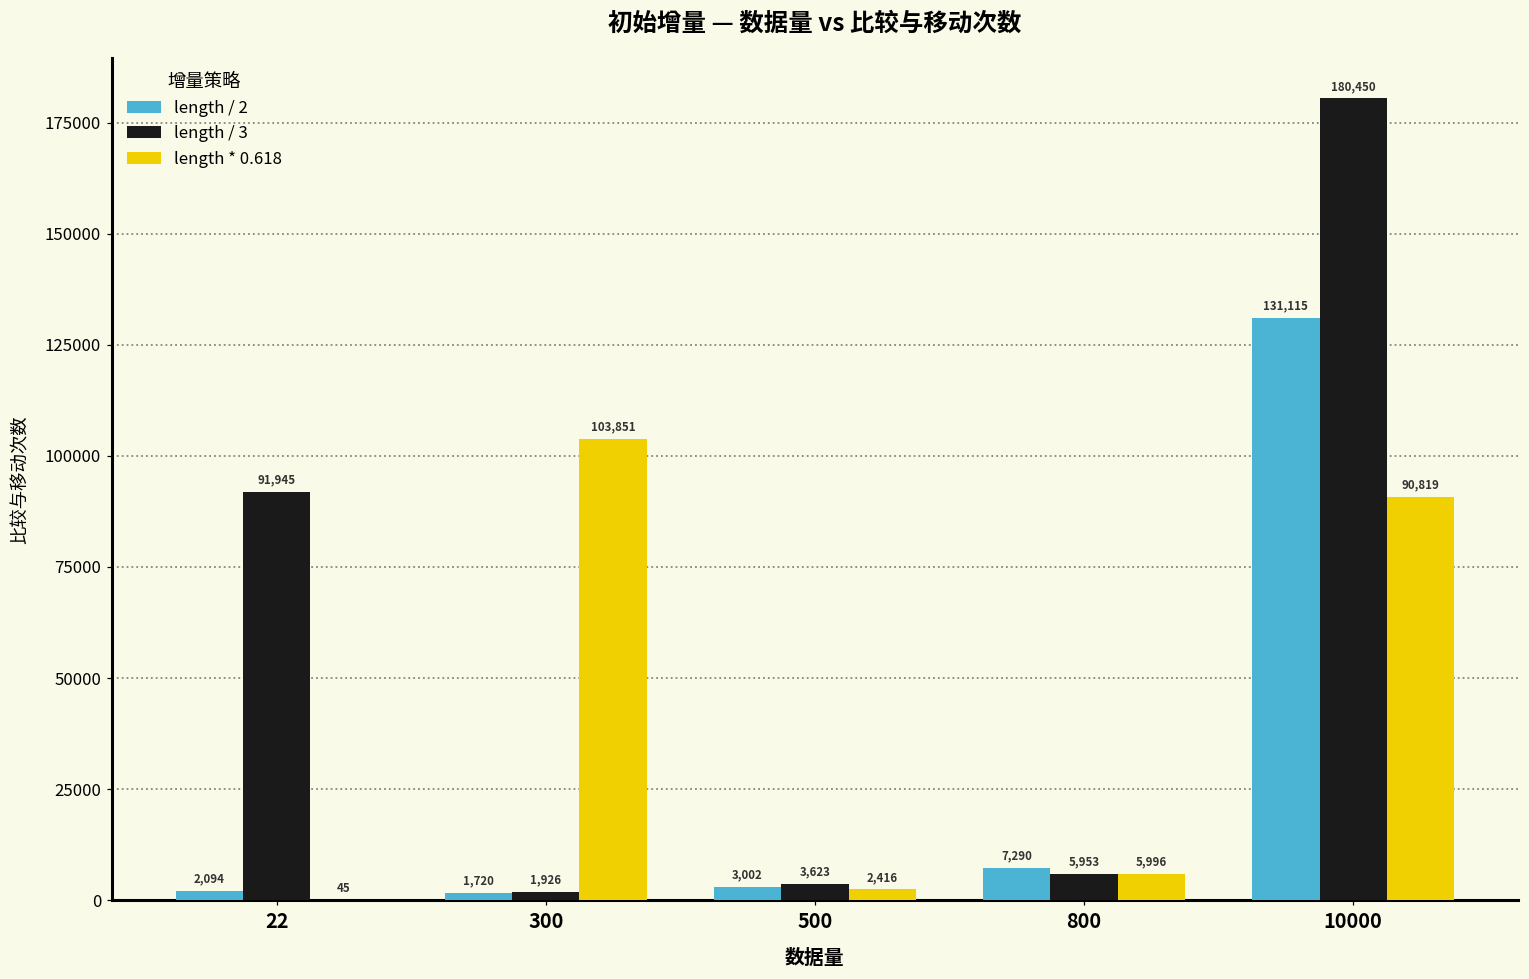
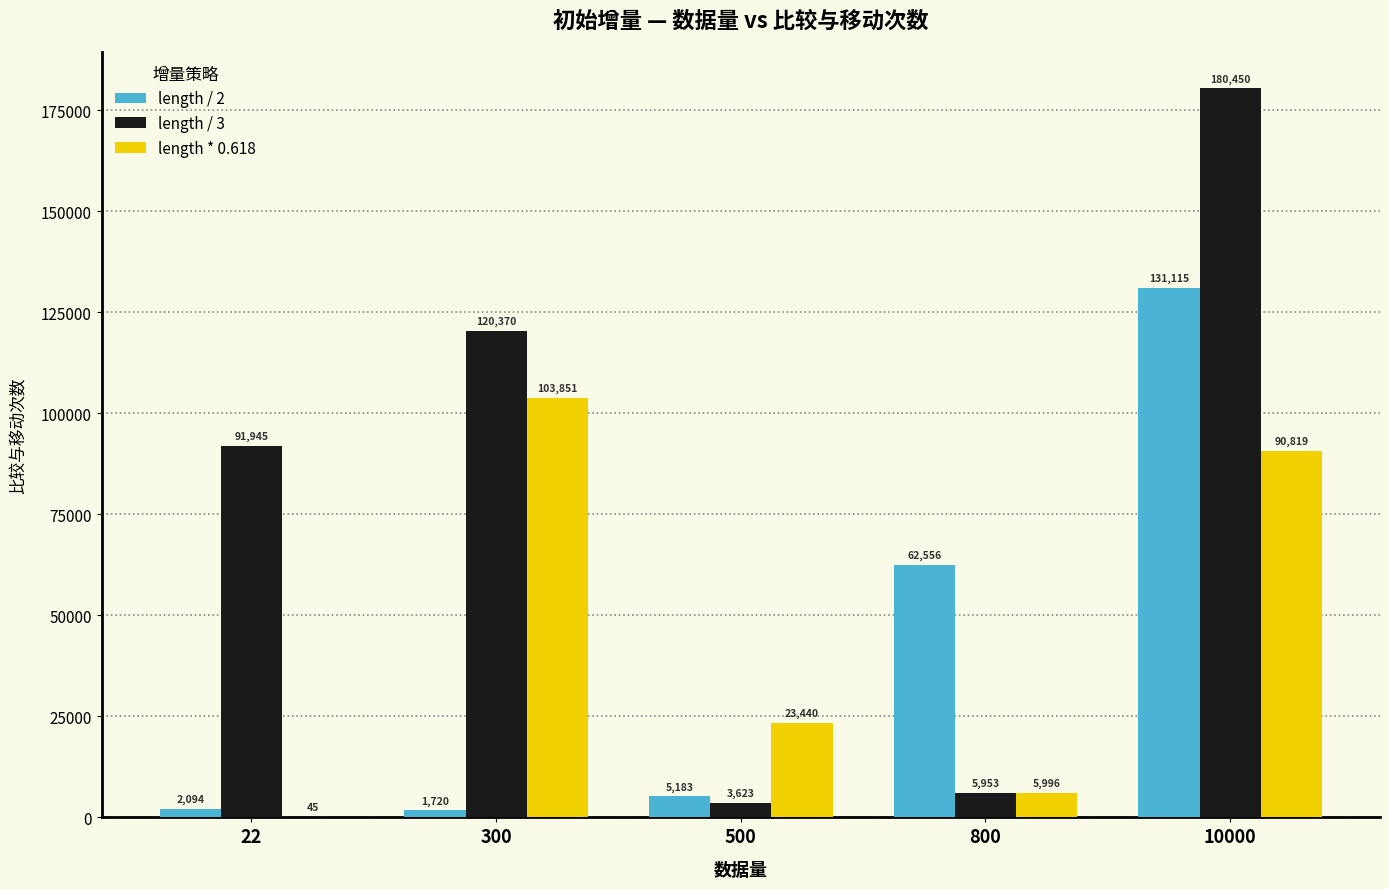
  {
    "length / 2": {
      "22": "2,094",
      "300": "1,720",
-     "500": "3,002",
-     "800": "7,290",
+     "500": "5,183",
+     "800": "62,556",
      "10000": "131,115"
    },
    "length / 3": {
      "22": "91,945",
-     "300": "1,926",
+     "300": "120,370",
      "500": "3,623",
      "800": "5,953",
      "10000": "180,450"
    },
    "length * 0.618": {
      "22": "45",
      "300": "103,851",
-     "500": "2,416",
+     "500": "23,440",
      "800": "5,996",
      "10000": "90,819"
    }
  }
